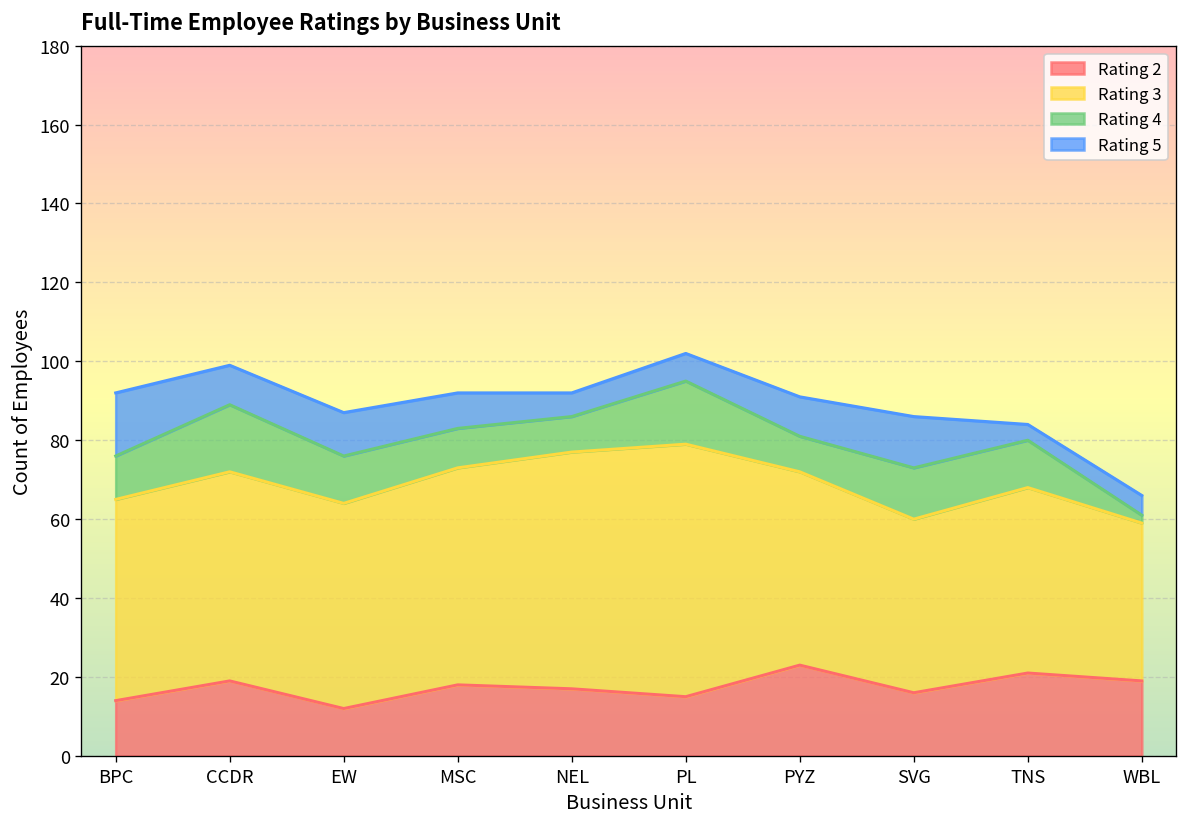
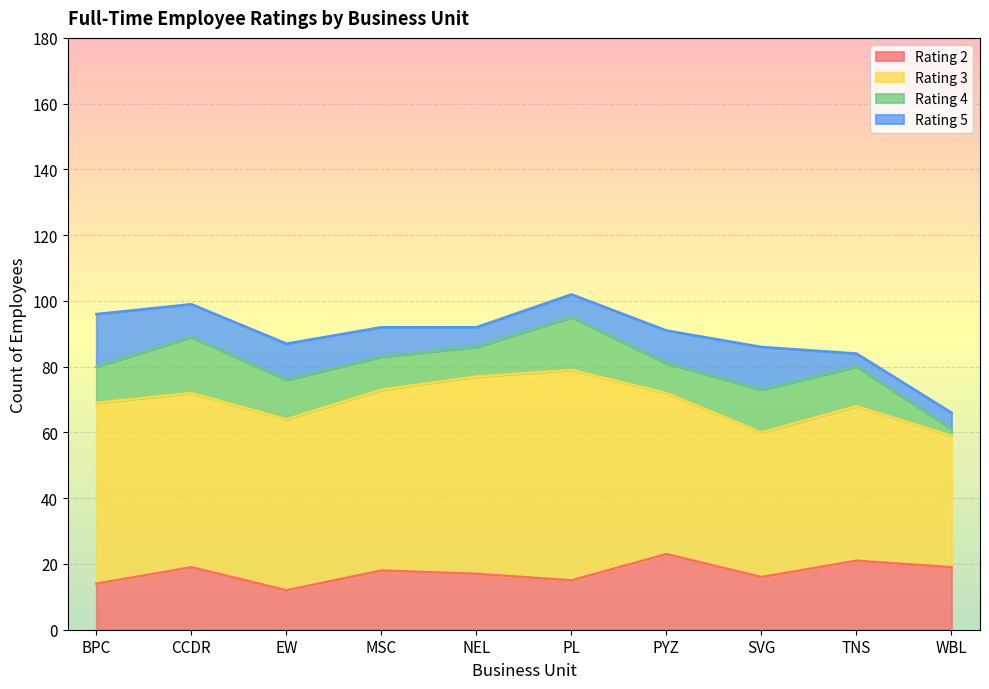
  {
    "Rating 2": {
      "BPC": 14,
      "CCDR": 19,
      "EW": 12,
      "MSC": 18,
      "NEL": 17,
      "PL": 15,
      "PYZ": 23,
      "SVG": 16,
      "TNS": 21,
      "WBL": 19
    },
    "Rating 3": {
-     "BPC": 51,
+     "BPC": 55,
      "CCDR": 53,
      "EW": 52,
      "MSC": 55,
      "NEL": 60,
      "PL": 64,
      "PYZ": 49,
      "SVG": 44,
      "TNS": 47,
      "WBL": 40
    },
    "Rating 4": {
      "BPC": 11,
      "CCDR": 17,
      "EW": 12,
      "MSC": 10,
      "NEL": 9,
      "PL": 16,
      "PYZ": 9,
      "SVG": 13,
      "TNS": 12,
      "WBL": 2
    },
    "Rating 5": {
      "BPC": 16,
      "CCDR": 10,
      "EW": 11,
      "MSC": 9,
      "NEL": 6,
      "PL": 7,
      "PYZ": 10,
      "SVG": 13,
      "TNS": 4,
      "WBL": 5
    }
  }
